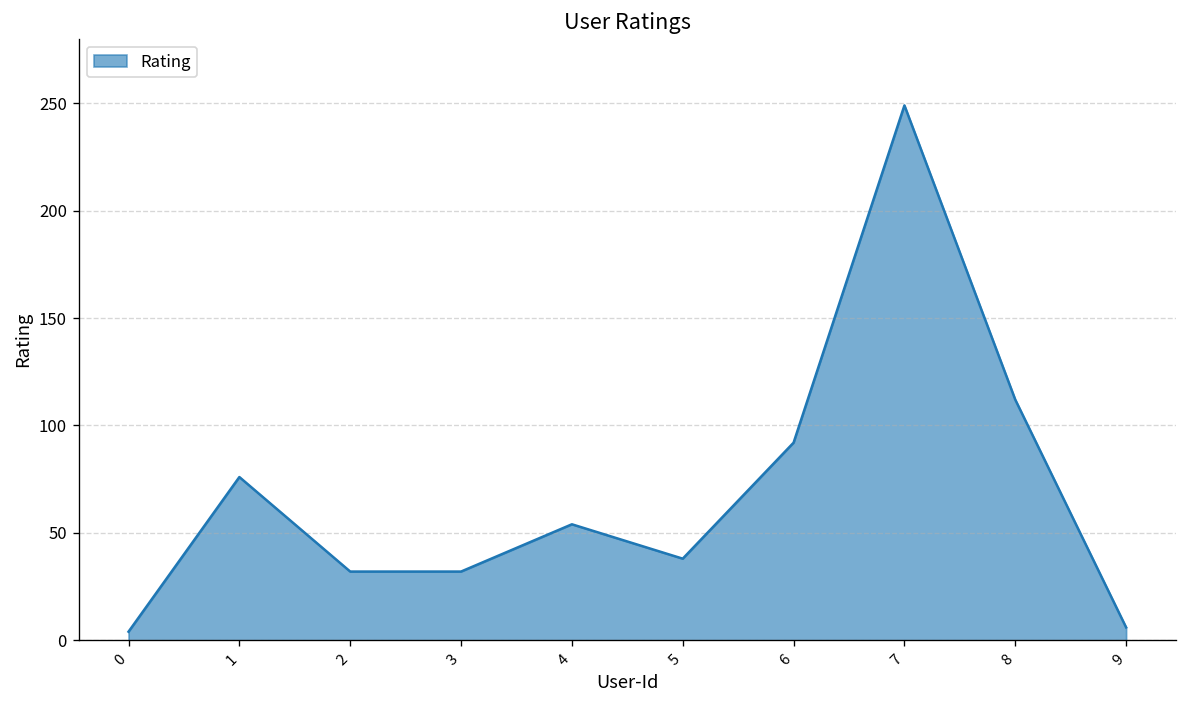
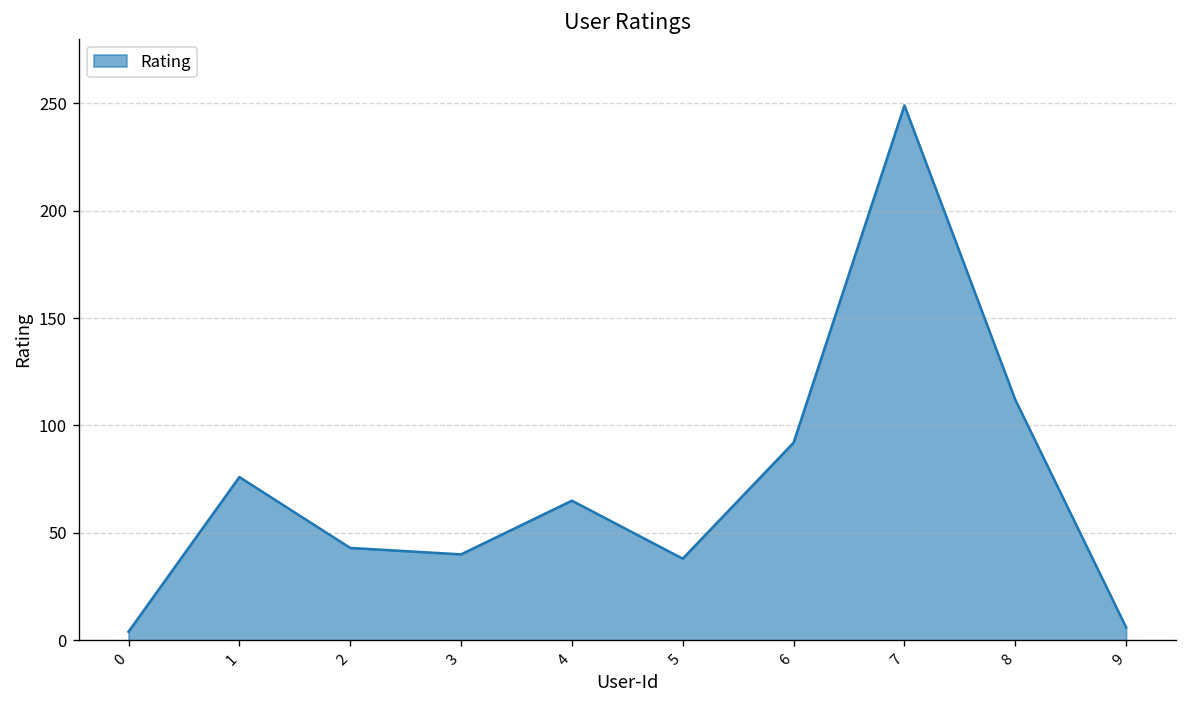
  {
    "0": 4,
    "1": 76,
-   "2": 32,
-   "3": 32,
-   "4": 54,
+   "2": 43,
+   "3": 40,
+   "4": 65,
    "5": 38,
    "6": 92,
    "7": 249,
    "8": 112,
    "9": 6
  }
